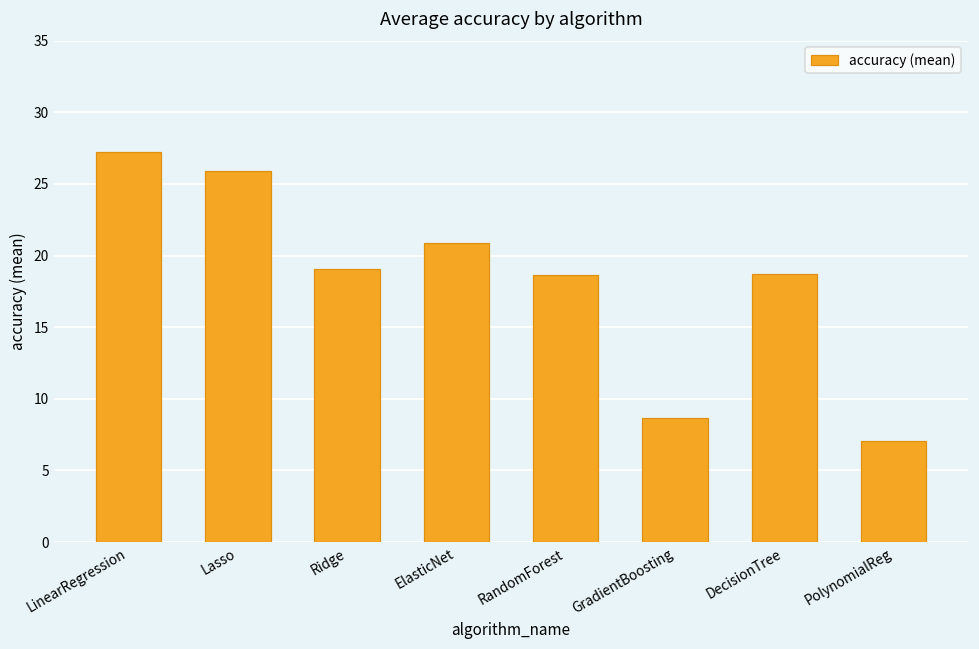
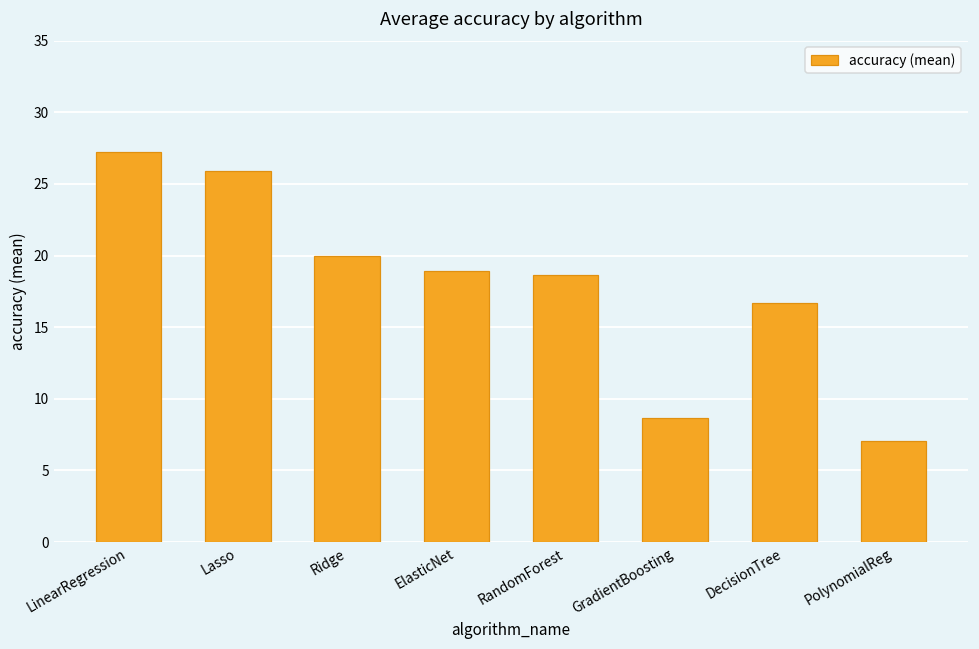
  {
    "LinearRegression": 27.2,
    "Lasso": 25.9,
-   "Ridge": 19.0,
-   "ElasticNet": 20.9,
+   "Ridge": 20.0,
+   "ElasticNet": 18.9,
    "RandomForest": 18.6,
    "GradientBoosting": 8.7,
-   "DecisionTree": 18.7,
+   "DecisionTree": 16.7,
    "PolynomialReg": 7.1
  }
